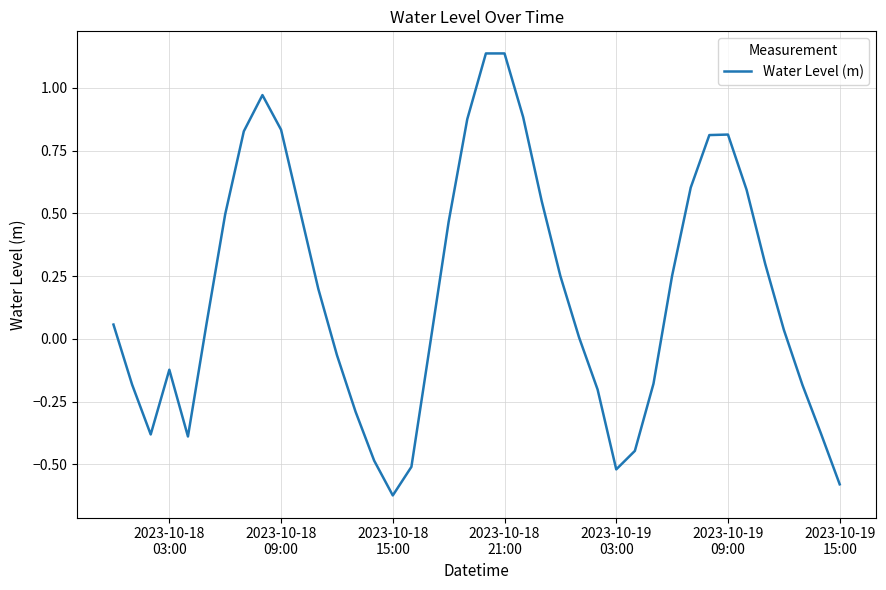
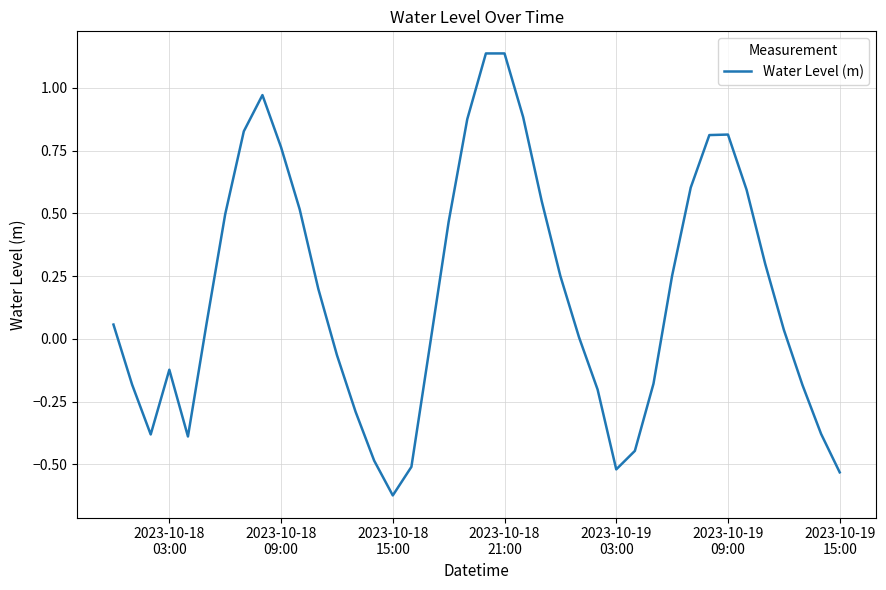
  {
    "2023-10-18 03:00": -0.12,
-   "2023-10-18 09:00": 0.83,
+   "2023-10-18 09:00": 0.76,
    "2023-10-18 15:00": -0.62,
    "2023-10-18 21:00": 1.14,
    "2023-10-19 03:00": -0.52,
    "2023-10-19 09:00": 0.81,
-   "2023-10-19 15:00": -0.58
+   "2023-10-19 15:00": -0.53
  }
